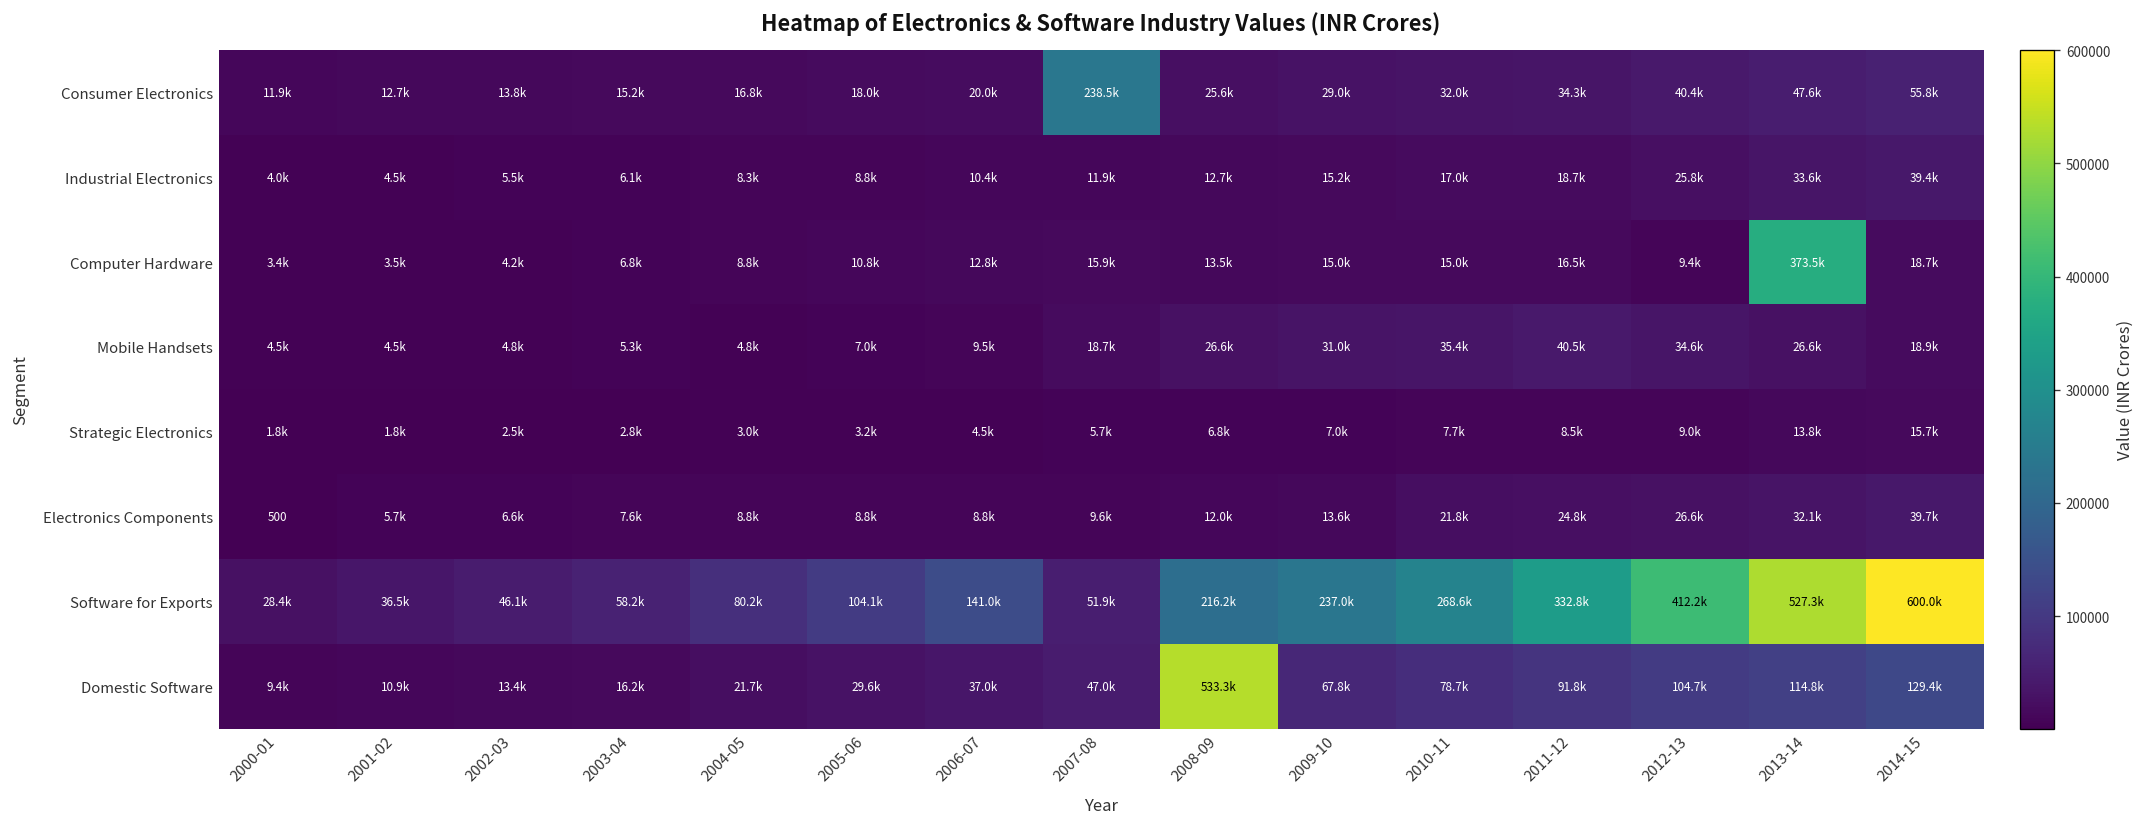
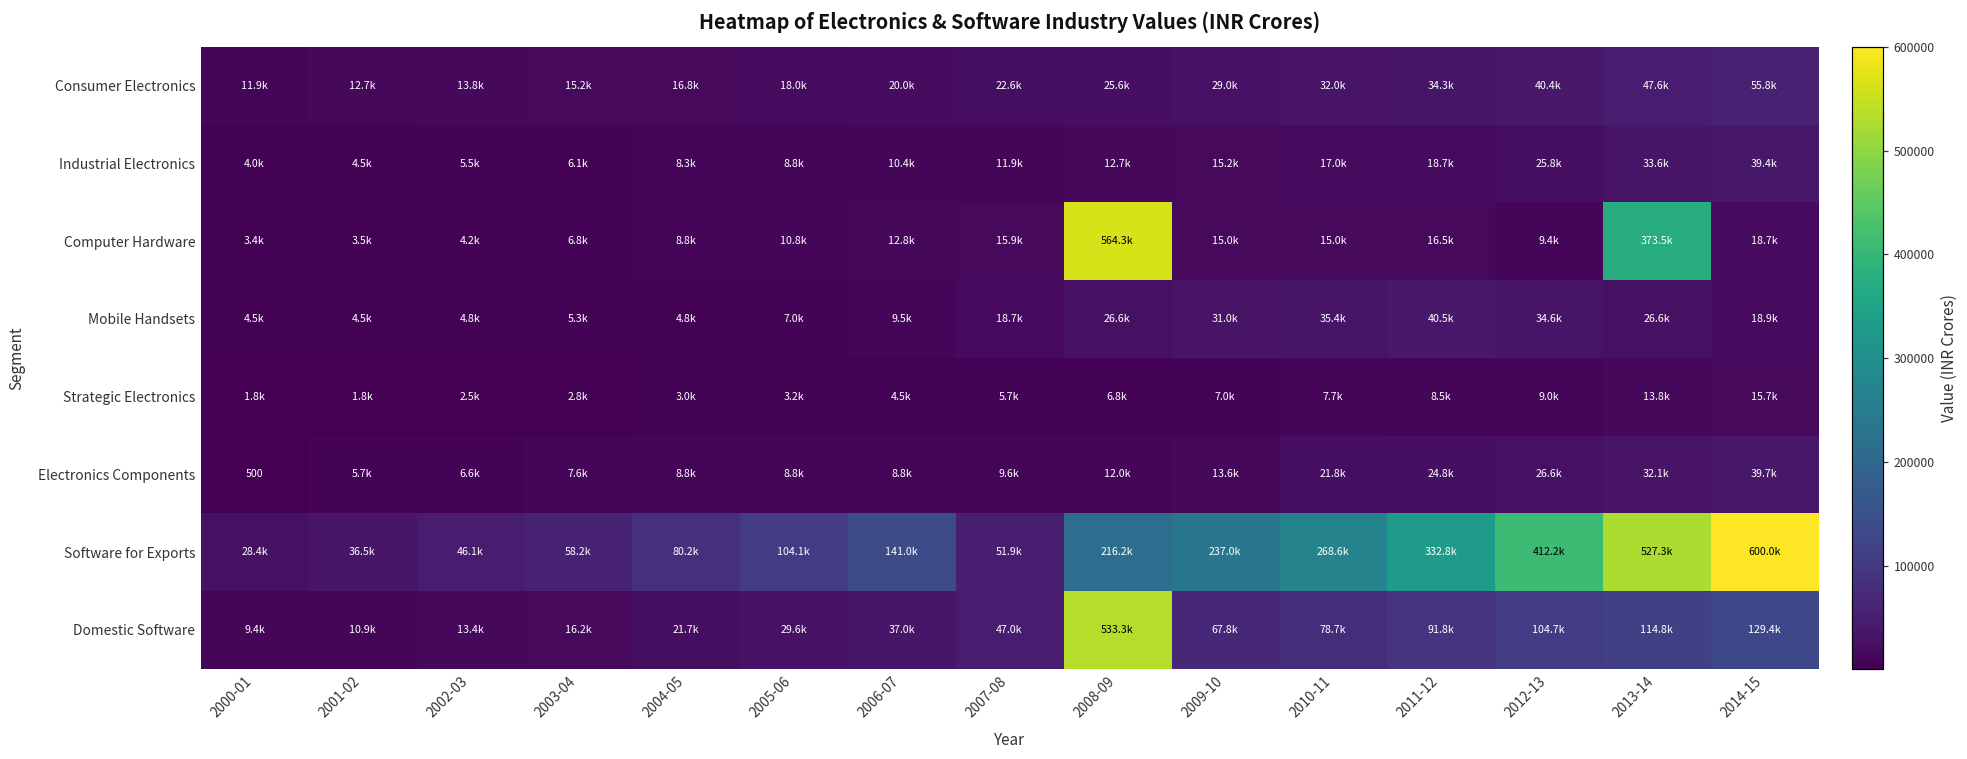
  {
    "Consumer Electronics": {
      "2000-01": "11.9k",
      "2001-02": "12.7k",
      "2002-03": "13.8k",
      "2003-04": "15.2k",
      "2004-05": "16.8k",
      "2005-06": "18.0k",
      "2006-07": "20.0k",
-     "2007-08": "238.5k",
+     "2007-08": "22.6k",
      "2008-09": "25.6k",
      "2009-10": "29.0k",
      "2010-11": "32.0k",
      "2011-12": "34.3k",
      "2012-13": "40.4k",
      "2013-14": "47.6k",
      "2014-15": "55.8k"
    },
    "Industrial Electronics": {
      "2000-01": "4.0k",
      "2001-02": "4.5k",
      "2002-03": "5.5k",
      "2003-04": "6.1k",
      "2004-05": "8.3k",
      "2005-06": "8.8k",
      "2006-07": "10.4k",
      "2007-08": "11.9k",
      "2008-09": "12.7k",
      "2009-10": "15.2k",
      "2010-11": "17.0k",
      "2011-12": "18.7k",
      "2012-13": "25.8k",
      "2013-14": "33.6k",
      "2014-15": "39.4k"
    },
    "Computer Hardware": {
      "2000-01": "3.4k",
      "2001-02": "3.5k",
      "2002-03": "4.2k",
      "2003-04": "6.8k",
      "2004-05": "8.8k",
      "2005-06": "10.8k",
      "2006-07": "12.8k",
      "2007-08": "15.9k",
-     "2008-09": "13.5k",
+     "2008-09": "564.3k",
      "2009-10": "15.0k",
      "2010-11": "15.0k",
      "2011-12": "16.5k",
      "2012-13": "9.4k",
      "2013-14": "373.5k",
      "2014-15": "18.7k"
    },
    "Mobile Handsets": {
      "2000-01": "4.5k",
      "2001-02": "4.5k",
      "2002-03": "4.8k",
      "2003-04": "5.3k",
      "2004-05": "4.8k",
      "2005-06": "7.0k",
      "2006-07": "9.5k",
      "2007-08": "18.7k",
      "2008-09": "26.6k",
      "2009-10": "31.0k",
      "2010-11": "35.4k",
      "2011-12": "40.5k",
      "2012-13": "34.6k",
      "2013-14": "26.6k",
      "2014-15": "18.9k"
    },
    "Strategic Electronics": {
      "2000-01": "1.8k",
      "2001-02": "1.8k",
      "2002-03": "2.5k",
      "2003-04": "2.8k",
      "2004-05": "3.0k",
      "2005-06": "3.2k",
      "2006-07": "4.5k",
      "2007-08": "5.7k",
      "2008-09": "6.8k",
      "2009-10": "7.0k",
      "2010-11": "7.7k",
      "2011-12": "8.5k",
      "2012-13": "9.0k",
      "2013-14": "13.8k",
      "2014-15": "15.7k"
    },
    "Electronics Components": {
      "2000-01": "500",
      "2001-02": "5.7k",
      "2002-03": "6.6k",
      "2003-04": "7.6k",
      "2004-05": "8.8k",
      "2005-06": "8.8k",
      "2006-07": "8.8k",
      "2007-08": "9.6k",
      "2008-09": "12.0k",
      "2009-10": "13.6k",
      "2010-11": "21.8k",
      "2011-12": "24.8k",
      "2012-13": "26.6k",
      "2013-14": "32.1k",
      "2014-15": "39.7k"
    },
    "Software for Exports": {
      "2000-01": "28.4k",
      "2001-02": "36.5k",
      "2002-03": "46.1k",
      "2003-04": "58.2k",
      "2004-05": "80.2k",
      "2005-06": "104.1k",
      "2006-07": "141.0k",
      "2007-08": "51.9k",
      "2008-09": "216.2k",
      "2009-10": "237.0k",
      "2010-11": "268.6k",
      "2011-12": "332.8k",
      "2012-13": "412.2k",
      "2013-14": "527.3k",
      "2014-15": "600.0k"
    },
    "Domestic Software": {
      "2000-01": "9.4k",
      "2001-02": "10.9k",
      "2002-03": "13.4k",
      "2003-04": "16.2k",
      "2004-05": "21.7k",
      "2005-06": "29.6k",
      "2006-07": "37.0k",
      "2007-08": "47.0k",
      "2008-09": "533.3k",
      "2009-10": "67.8k",
      "2010-11": "78.7k",
      "2011-12": "91.8k",
      "2012-13": "104.7k",
      "2013-14": "114.8k",
      "2014-15": "129.4k"
    }
  }
